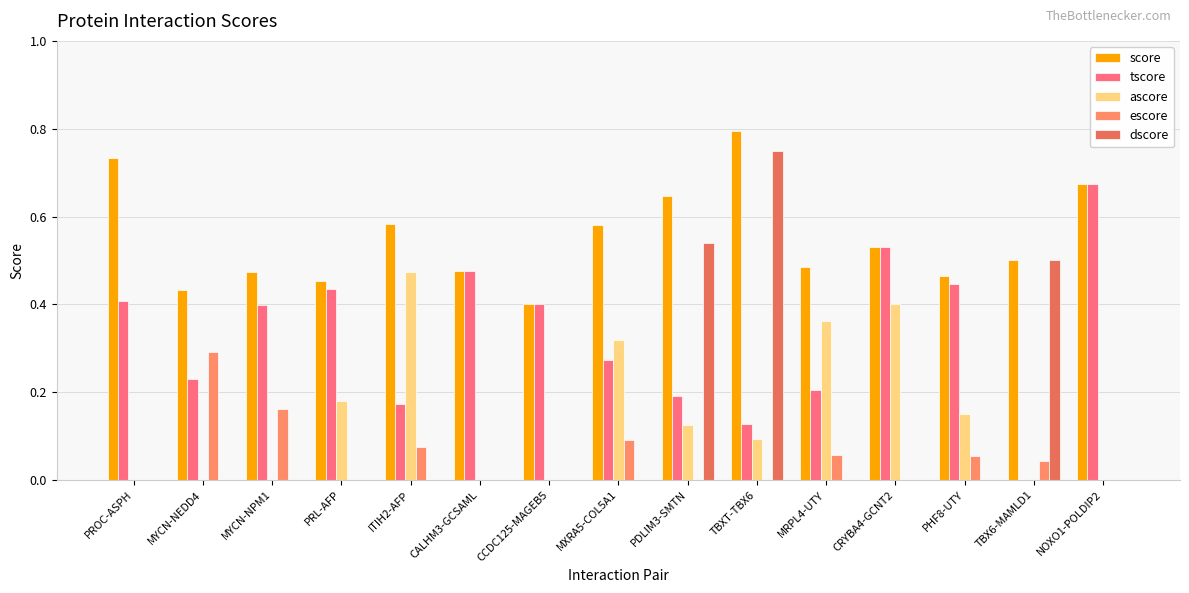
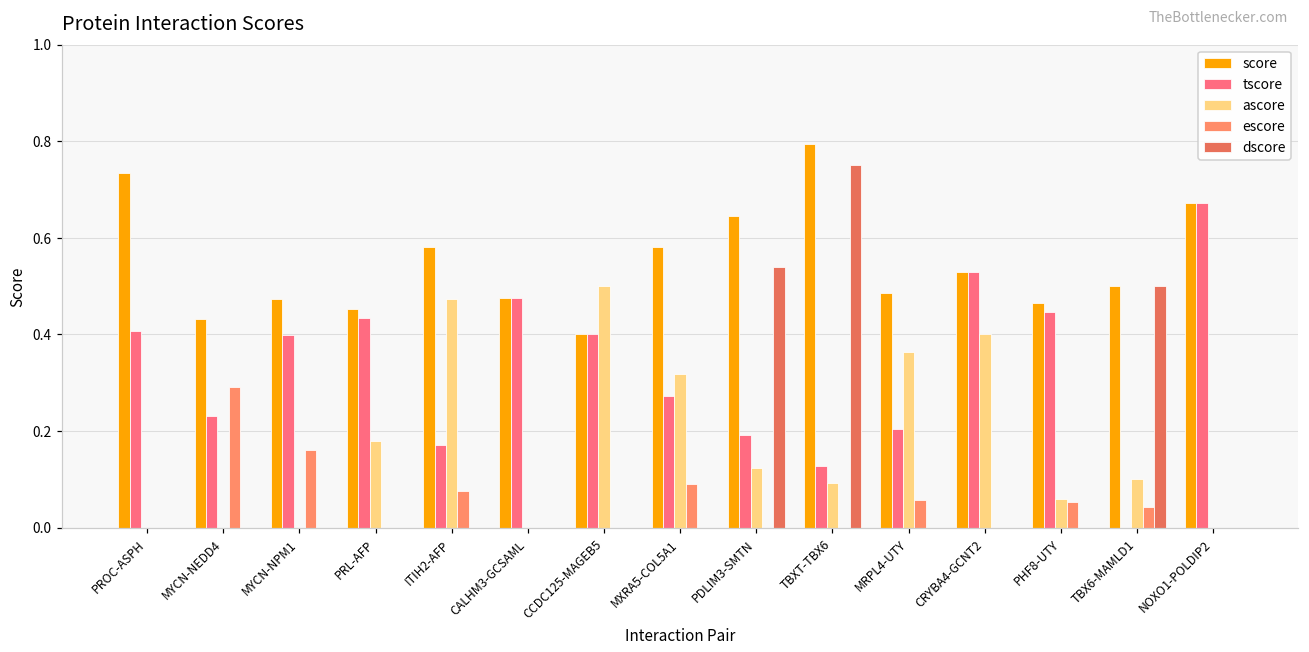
  {
    "score": {
      "PROC-ASPH": 0.73,
      "MYCN-NEDD4": 0.43,
      "MYCN-NPM1": 0.47,
      "PRL-AFP": 0.45,
      "ITIH2-AFP": 0.58,
      "CALHM3-GCSAML": 0.48,
      "CCDC125-MAGEB5": 0.40,
      "MXRA5-COL5A1": 0.58,
      "PDLIM3-SMTN": 0.65,
      "TBXT-TBX6": 0.80,
      "MRPL4-UTY": 0.49,
      "CRYBA4-GCNT2": 0.53,
      "PHF8-UTY": 0.47,
      "TBX6-MAMLD1": 0.50,
      "NOXO1-POLDIP2": 0.67
    },
    "ascore": {
      "PROC-ASPH": 0.00,
      "MYCN-NEDD4": 0.00,
      "MYCN-NPM1": 0.00,
      "PRL-AFP": 0.18,
      "ITIH2-AFP": 0.47,
      "CALHM3-GCSAML": 0.00,
-     "CCDC125-MAGEB5": 0.0,
+     "CCDC125-MAGEB5": 0.5,
      "MXRA5-COL5A1": 0.32,
      "PDLIM3-SMTN": 0.12,
      "TBXT-TBX6": 0.09,
      "MRPL4-UTY": 0.36,
      "CRYBA4-GCNT2": 0.40,
-     "PHF8-UTY": 0.15,
-     "TBX6-MAMLD1": 0.0,
+     "PHF8-UTY": 0.06,
+     "TBX6-MAMLD1": 0.1,
      "NOXO1-POLDIP2": 0.00
    }
  }
